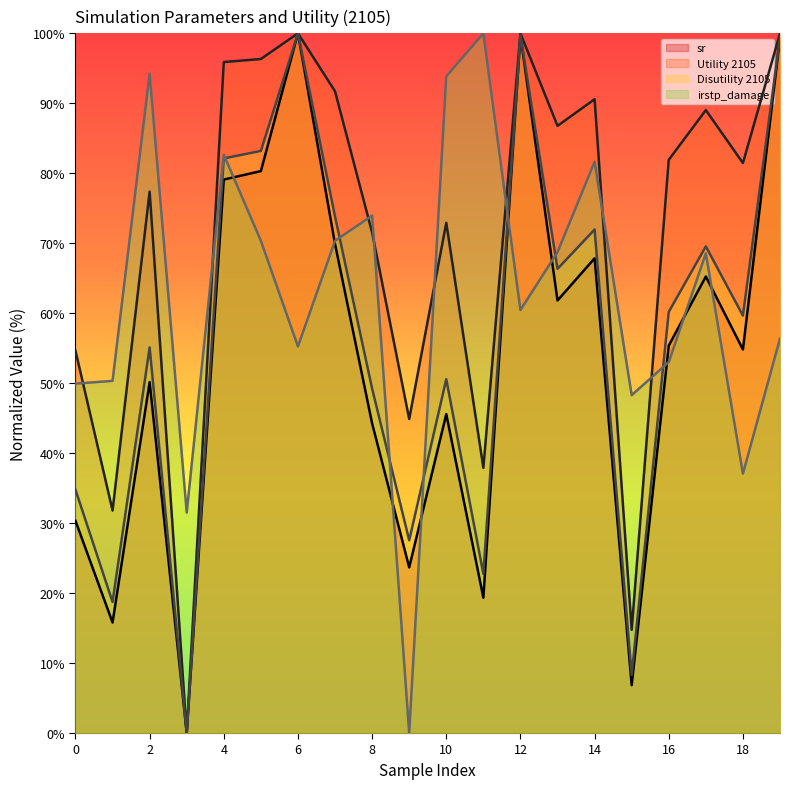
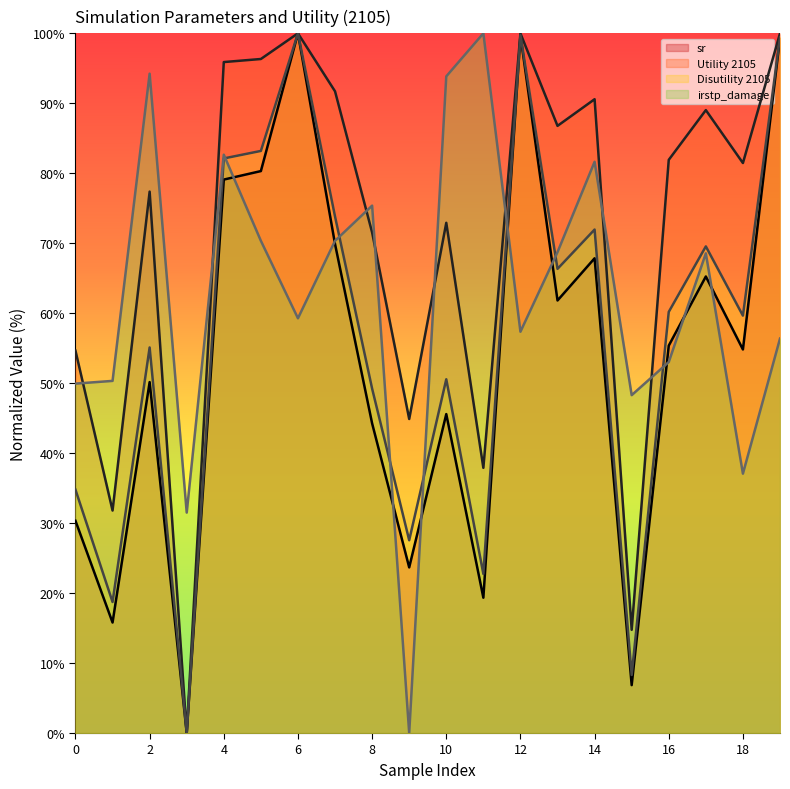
  {
    "irstp_damage": {
      "0": "50%",
      "2": "94%",
      "4": "83%",
-     "6": "55%",
-     "8": "74%",
+     "6": "59%",
+     "8": "75%",
      "10": "94%",
-     "12": "60%",
+     "12": "57%",
      "14": "82%",
      "16": "53%",
      "18": "37%"
    }
  }
